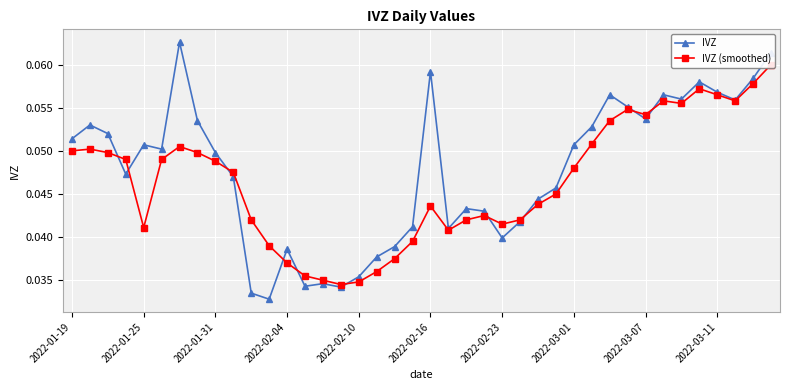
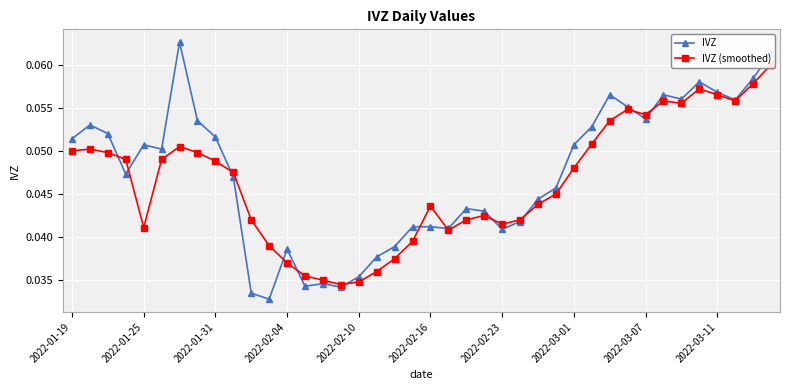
  {
    "IVZ": {
      "2022-01-19": 0.051,
      "2022-01-25": 0.051,
-     "2022-01-31": 0.050,
+     "2022-01-31": 0.052,
      "2022-02-04": 0.039,
      "2022-02-10": 0.035,
-     "2022-02-16": 0.059,
-     "2022-02-23": 0.040,
+     "2022-02-16": 0.041,
+     "2022-02-23": 0.041,
      "2022-03-01": 0.051,
      "2022-03-07": 0.054,
      "2022-03-11": 0.057
    },
    "IVZ (smoothed)": {
      "2022-01-19": 0.050,
      "2022-01-25": 0.041,
      "2022-01-31": 0.049,
      "2022-02-04": 0.037,
      "2022-02-10": 0.035,
      "2022-02-16": 0.044,
      "2022-02-23": 0.042,
      "2022-03-01": 0.048,
      "2022-03-07": 0.054,
      "2022-03-11": 0.057
    }
  }
